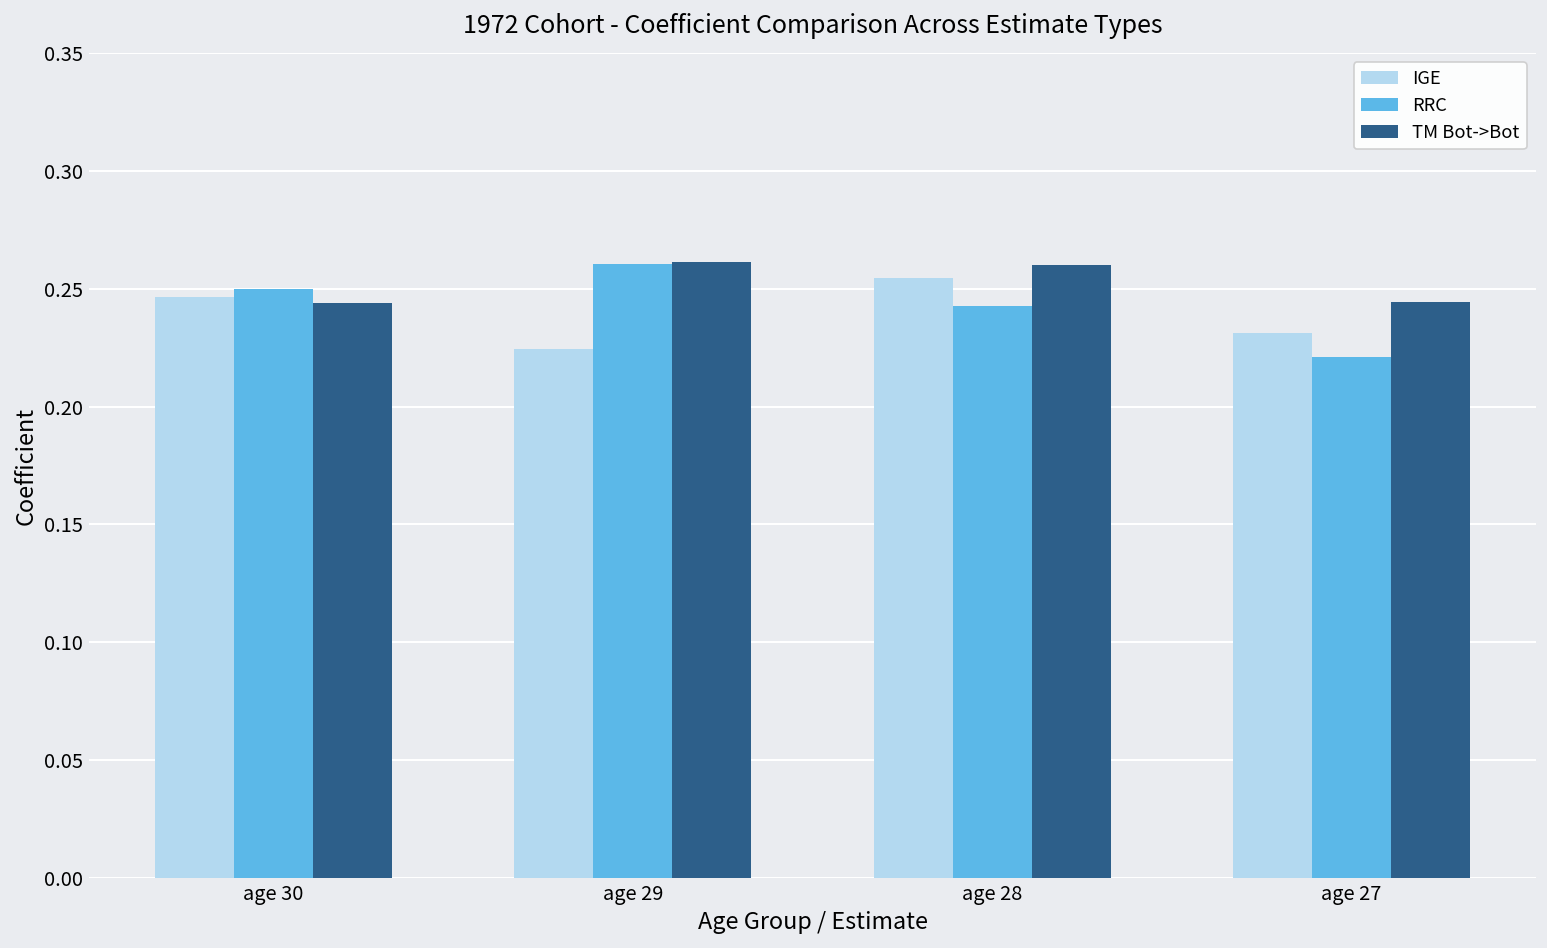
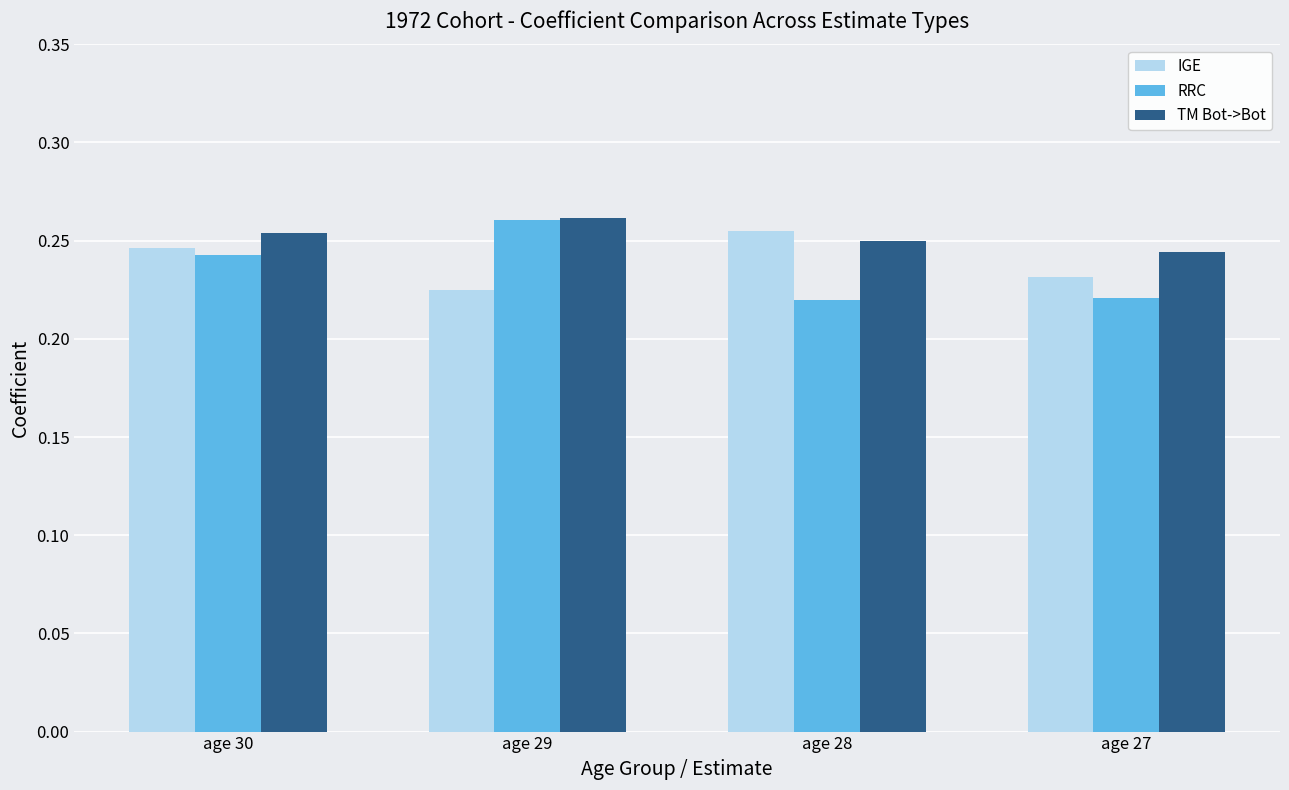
  {
    "IGE": {
      "age 30": 0.246,
      "age 29": 0.225,
      "age 28": 0.255,
      "age 27": 0.231
    },
    "RRC": {
-     "age 30": 0.250,
+     "age 30": 0.243,
      "age 29": 0.261,
-     "age 28": 0.243,
+     "age 28": 0.220,
      "age 27": 0.221
    },
    "TM Bot->Bot": {
-     "age 30": 0.244,
+     "age 30": 0.254,
      "age 29": 0.262,
-     "age 28": 0.26,
+     "age 28": 0.25,
      "age 27": 0.244
    }
  }
